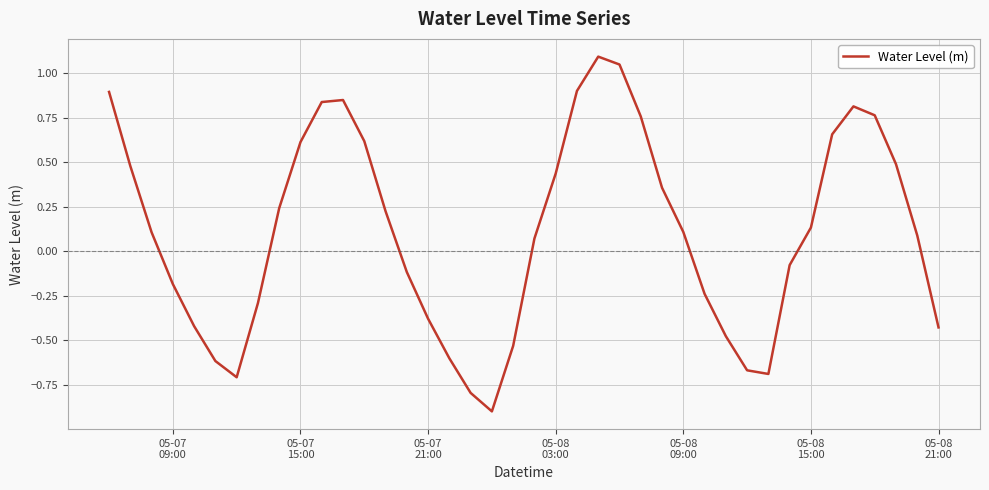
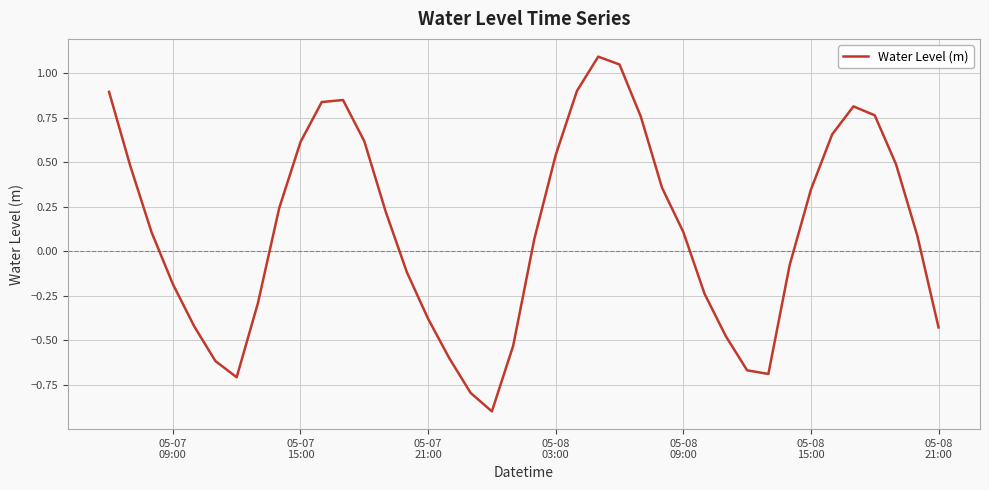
  {
    "05-07 09:00": -0.18,
    "05-07 15:00": 0.61,
    "05-07 21:00": -0.38,
-   "05-08 03:00": 0.44,
+   "05-08 03:00": 0.54,
    "05-08 09:00": 0.11,
-   "05-08 15:00": 0.13,
+   "05-08 15:00": 0.35,
    "05-08 21:00": -0.43
  }
